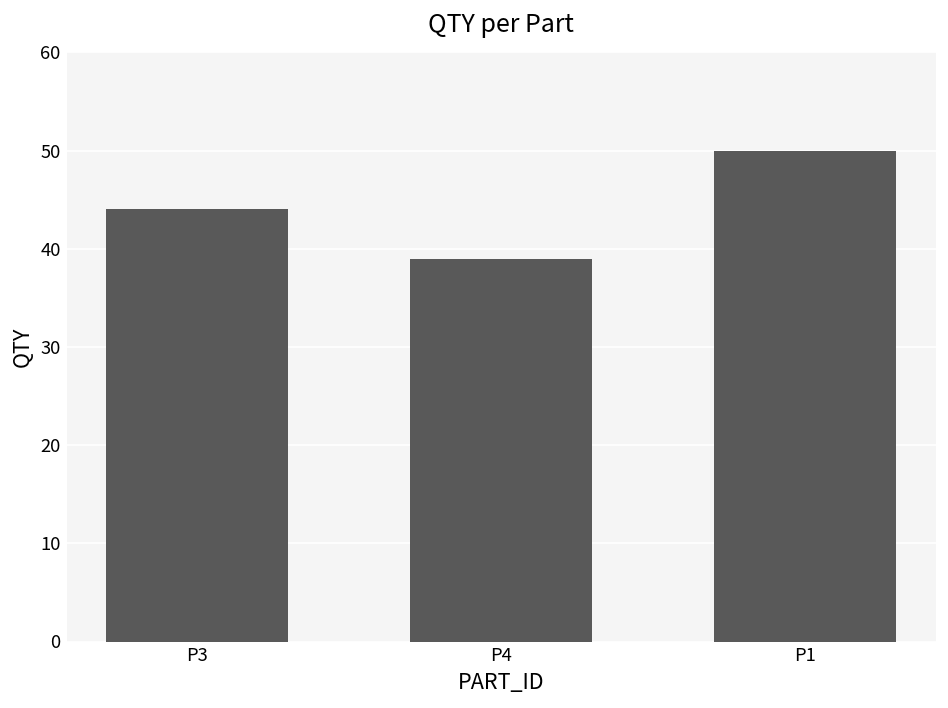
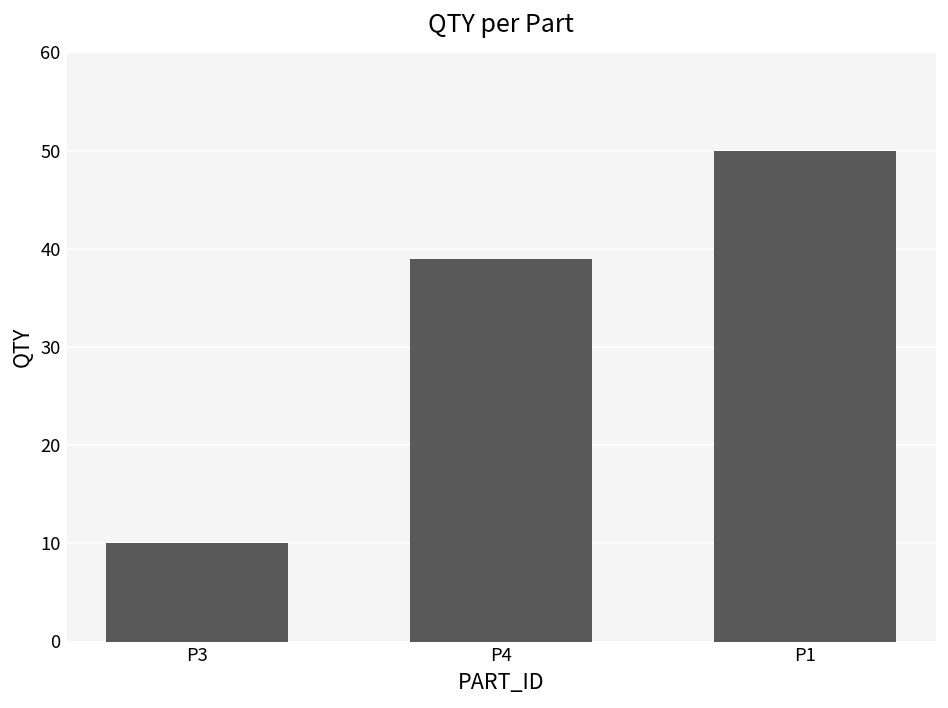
  {
-   "P3": 44,
+   "P3": 10,
    "P4": 39,
    "P1": 50
  }
